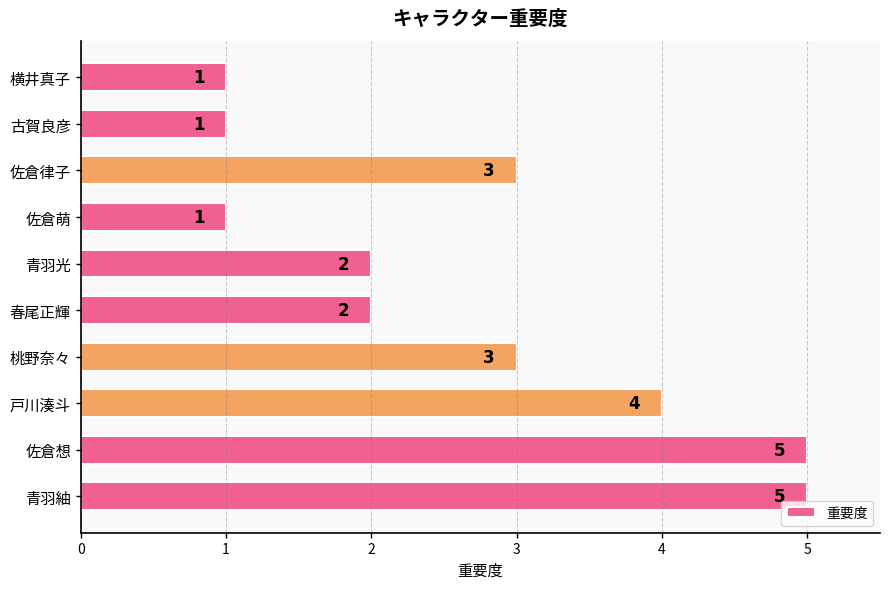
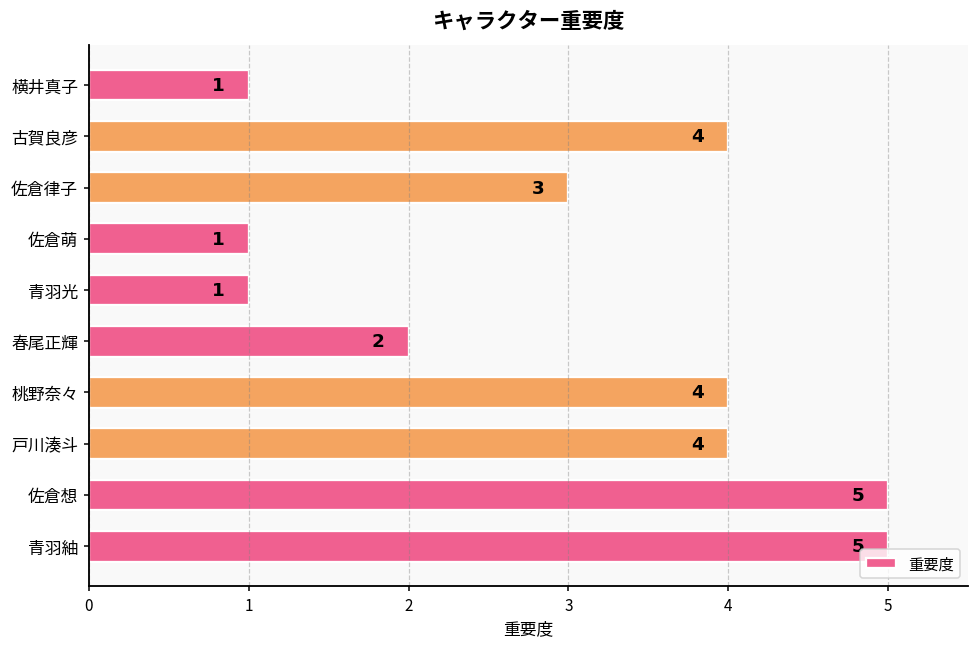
  {
    "横井真子": 1,
-   "古賀良彦": 1,
+   "古賀良彦": 4,
    "佐倉律子": 3,
    "佐倉萌": 1,
-   "青羽光": 2,
+   "青羽光": 1,
    "春尾正輝": 2,
-   "桃野奈々": 3,
+   "桃野奈々": 4,
    "戸川湊斗": 4,
    "佐倉想": 5
  }
